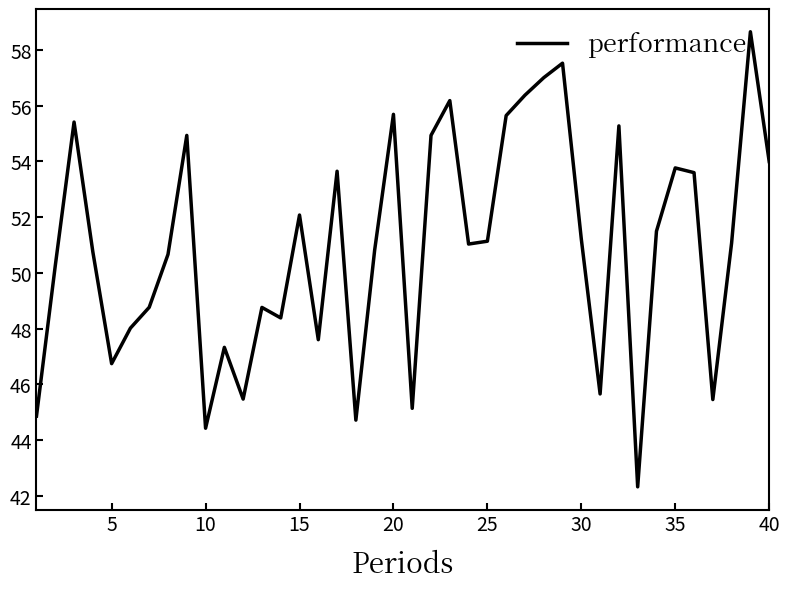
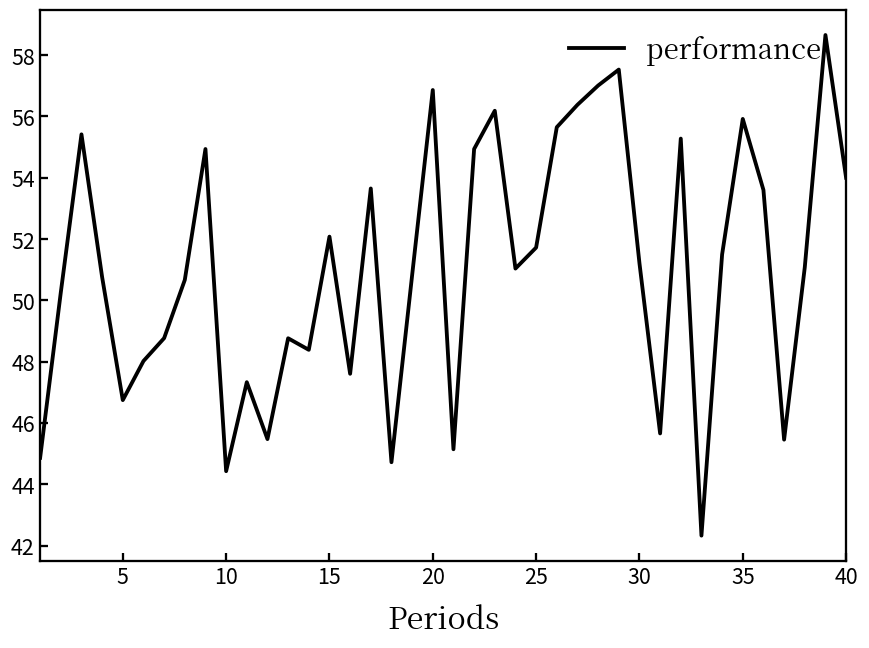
  {
    "5": 46.7,
    "10": 44.4,
    "15": 52.1,
-   "20": 55.7,
-   "25": 51.1,
+   "20": 56.9,
+   "25": 51.7,
    "30": 51.2,
-   "35": 53.8,
+   "35": 55.9,
    "40": 54.0
  }
